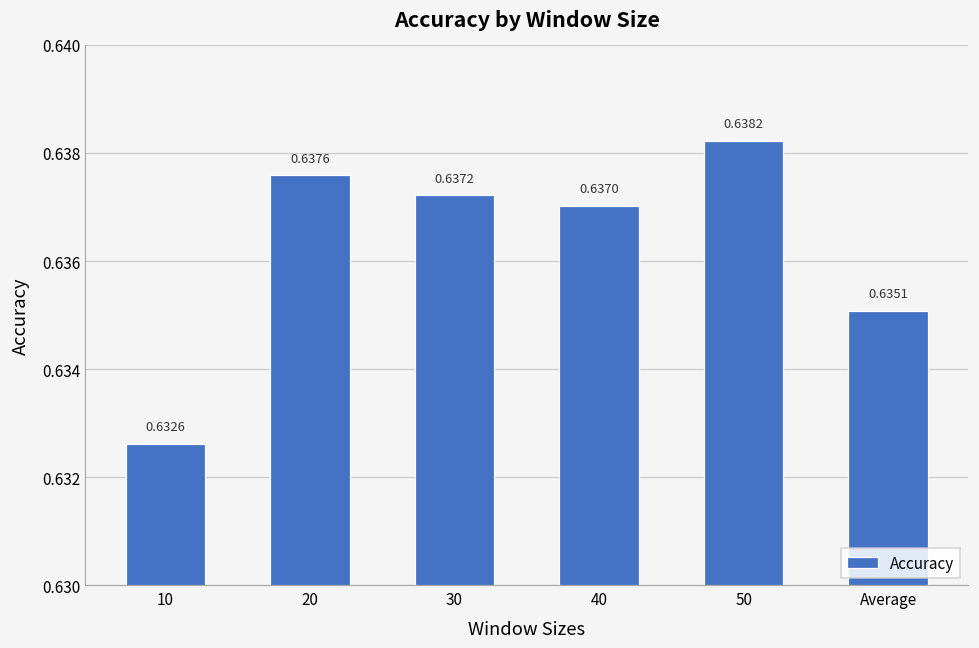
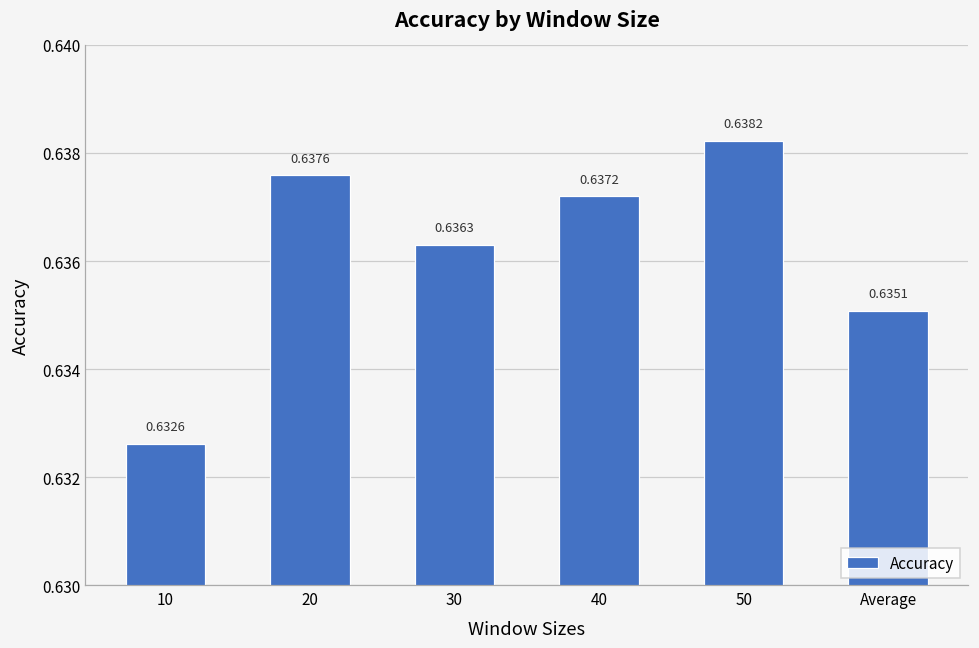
  {
    "10": 0.6326,
    "20": 0.6376,
-   "30": 0.6372,
-   "40": 0.6370,
+   "30": 0.6363,
+   "40": 0.6372,
    "50": 0.6382,
    "Average": 0.6351
  }
